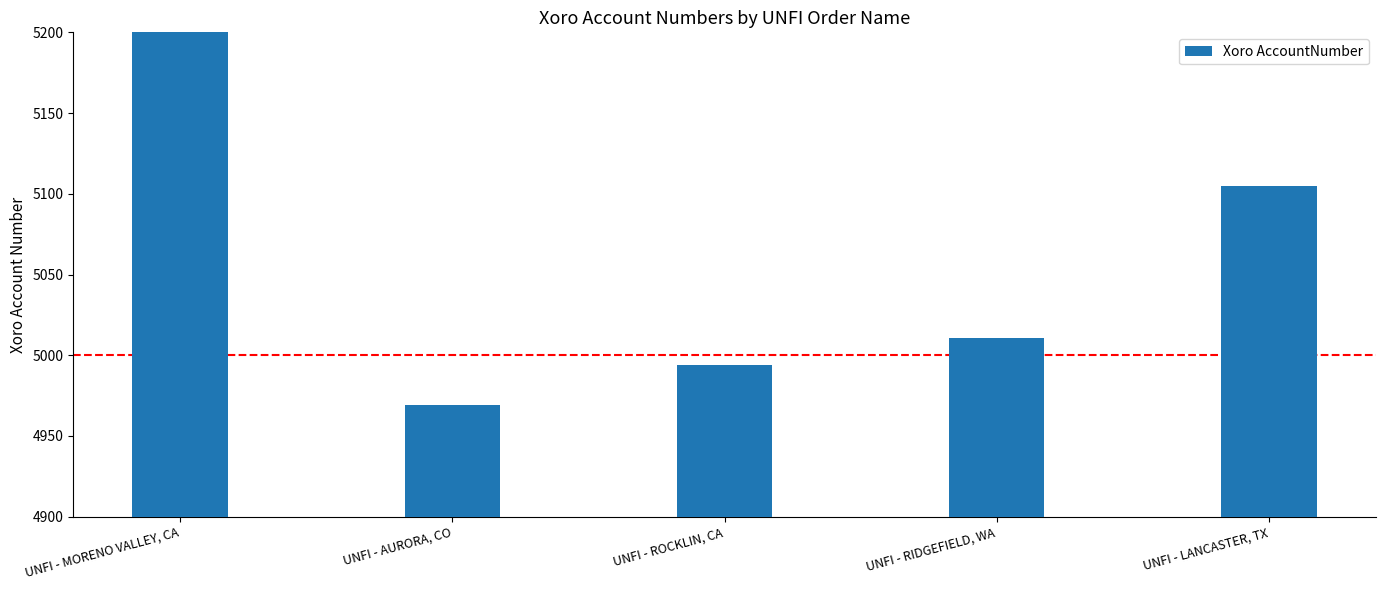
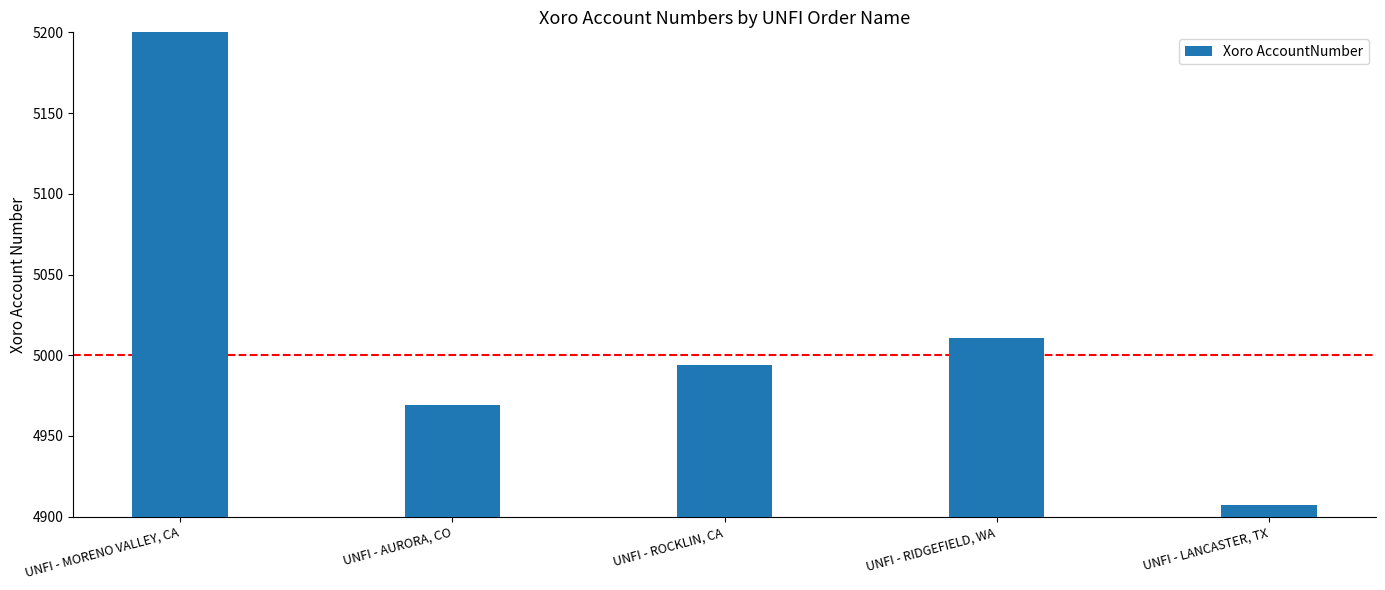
  {
    "UNFI - AURORA, CO": 4969,
    "UNFI - ROCKLIN, CA": 4994,
    "UNFI - RIDGEFIELD, WA": 5011,
-   "UNFI - LANCASTER, TX": 5105
+   "UNFI - LANCASTER, TX": 4907
  }
